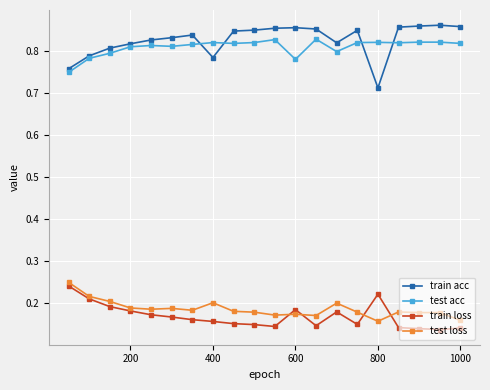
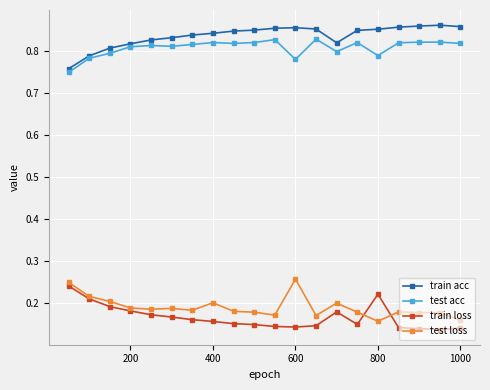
  {
    "train acc": {
      "200": 0.82,
-     "400": 0.79,
+     "400": 0.84,
      "600": 0.86,
-     "800": 0.71,
+     "800": 0.85,
      "1000": 0.86
    },
    "test acc": {
      "200": 0.81,
      "400": 0.82,
      "600": 0.78,
-     "800": 0.82,
+     "800": 0.79,
      "1000": 0.82
    },
    "train loss": {
      "200": 0.18,
      "400": 0.16,
-     "600": 0.19,
+     "600": 0.14,
      "800": 0.22
    },
    "test loss": {
      "200": 0.19,
      "400": 0.20,
-     "600": 0.17,
+     "600": 0.26,
      "800": 0.16
    }
  }
